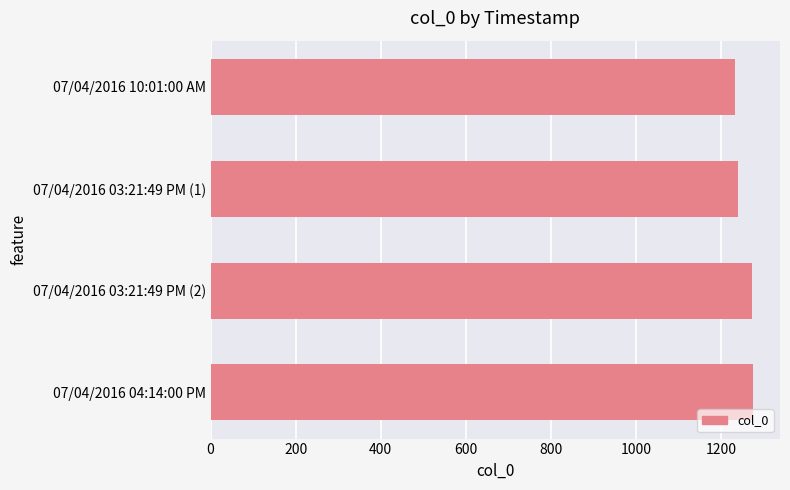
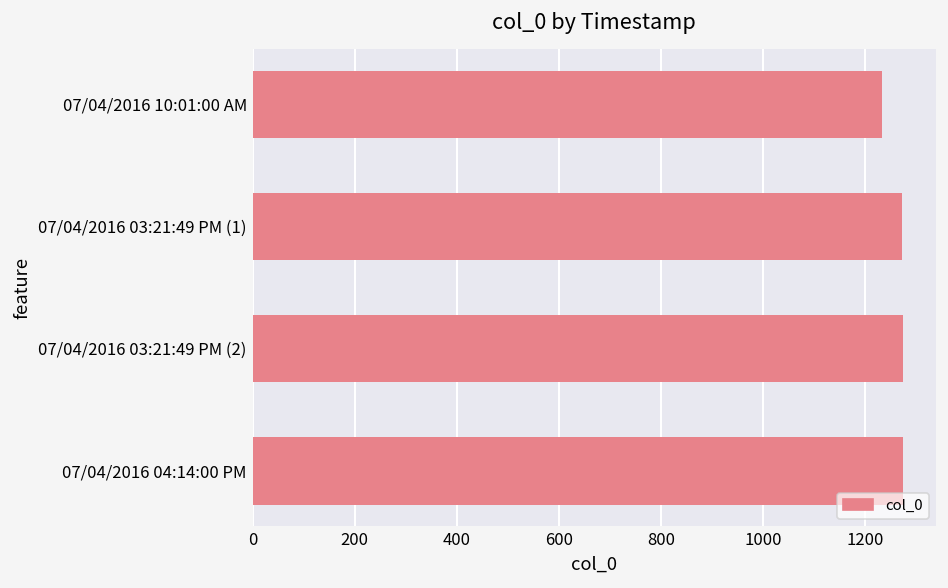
  {
    "07/04/2016 10:01:00 AM": 1230,
-   "07/04/2016 03:21:49 PM (1)": 1240,
+   "07/04/2016 03:21:49 PM (1)": 1270,
    "07/04/2016 03:21:49 PM (2)": 1270,
    "07/04/2016 04:14:00 PM": 1280
  }
